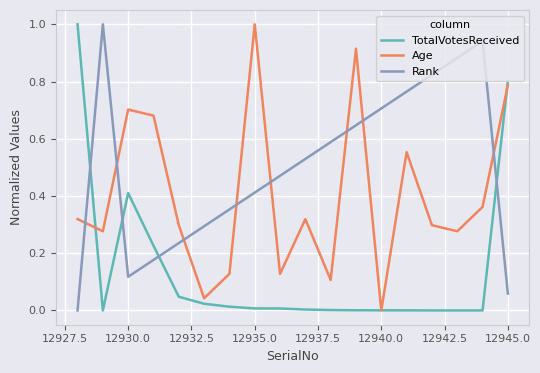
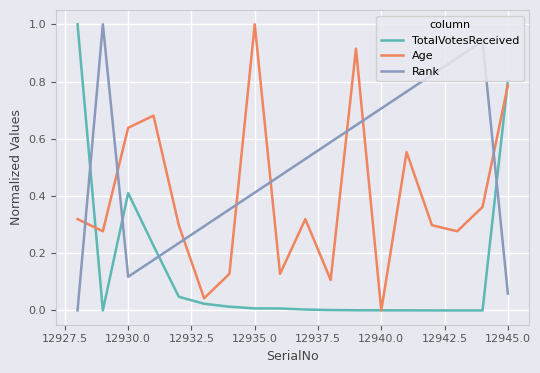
  {
    "Age": {
-     "12930.0": 0.70,
+     "12930.0": 0.64,
      "12935.0": 1.00,
      "12945.0": 0.79
    }
  }
